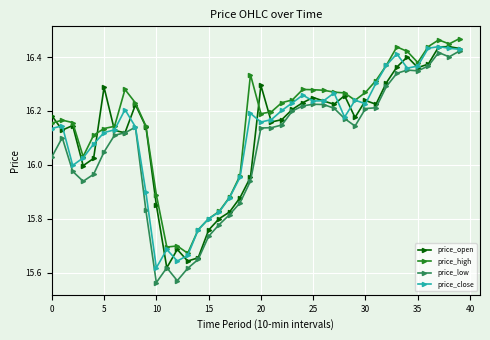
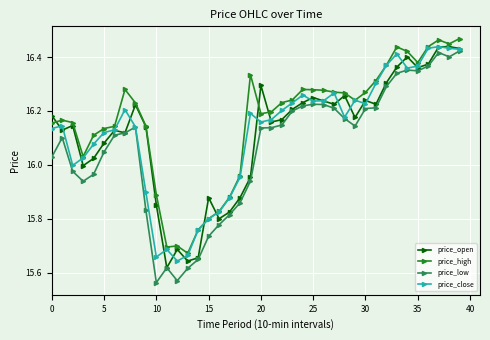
  {
    "price_open": {
      "0": 16.18,
-     "5": 16.29,
+     "5": 16.08,
      "10": 15.85,
-     "15": 15.76,
+     "15": 15.88,
      "20": 16.30,
      "25": 16.25,
      "30": 16.24
    },
    "price_close": {
      "0": 16.14,
      "5": 16.12,
-     "10": 15.62,
+     "10": 15.66,
      "20": 16.16,
      "25": 16.24,
      "30": 16.23
    }
  }
